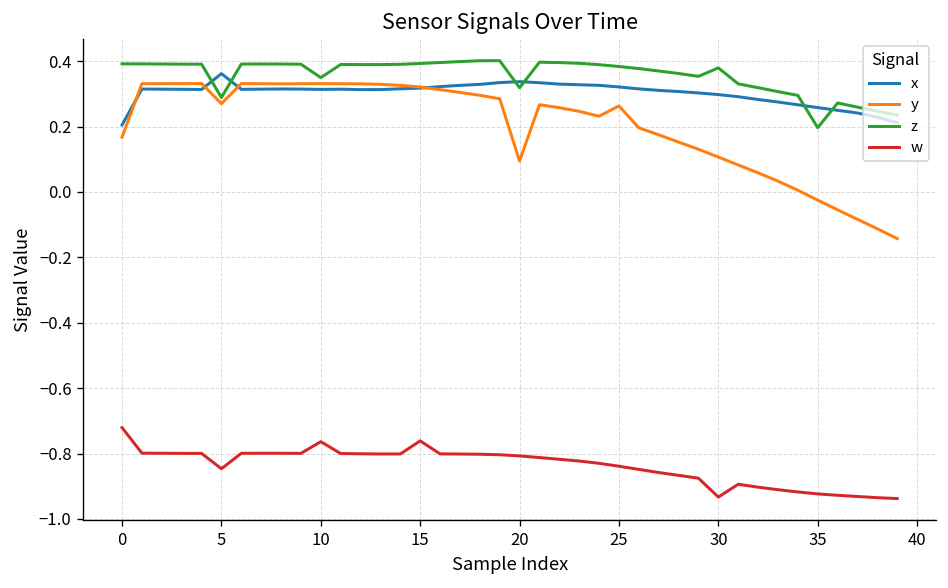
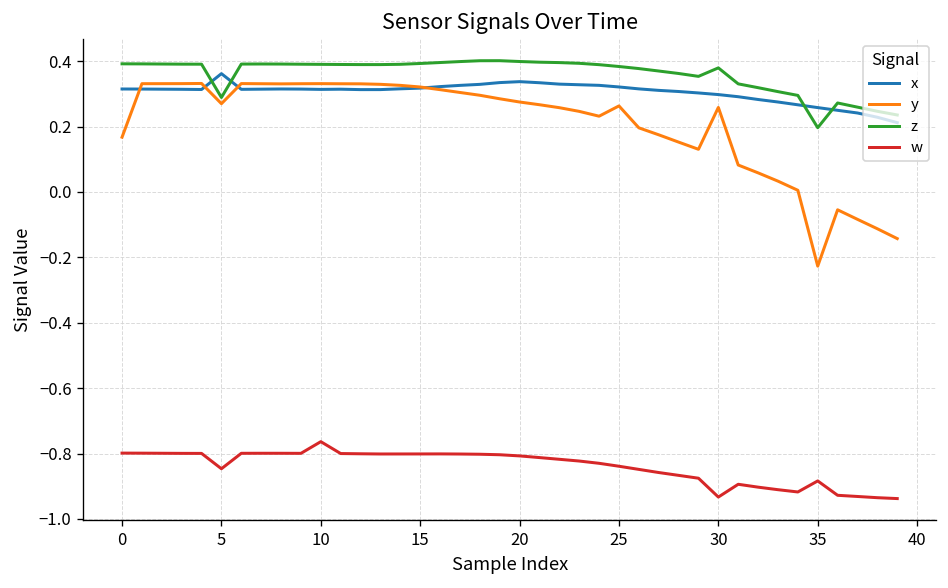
  {
    "x": {
-     "0": 0.20,
+     "0": 0.31,
      "5": 0.36,
      "10": 0.31,
      "20": 0.34,
      "25": 0.32,
      "30": 0.30,
      "35": 0.26
    },
    "y": {
      "0": 0.17,
      "5": 0.27,
      "10": 0.33,
-     "20": 0.09,
+     "20": 0.27,
      "25": 0.26,
-     "30": 0.11,
-     "35": -0.03
+     "30": 0.26,
+     "35": -0.23
    },
    "z": {
      "0": 0.39,
      "5": 0.29,
-     "10": 0.35,
+     "10": 0.39,
      "15": 0.39,
-     "20": 0.32,
+     "20": 0.40,
      "25": 0.38,
      "30": 0.38,
      "35": 0.20
    },
    "w": {
-     "0": -0.72,
+     "0": -0.80,
      "5": -0.85,
      "10": -0.76,
-     "15": -0.76,
+     "15": -0.80,
      "20": -0.81,
      "25": -0.84,
      "30": -0.93,
-     "35": -0.92
+     "35": -0.88
    }
  }
